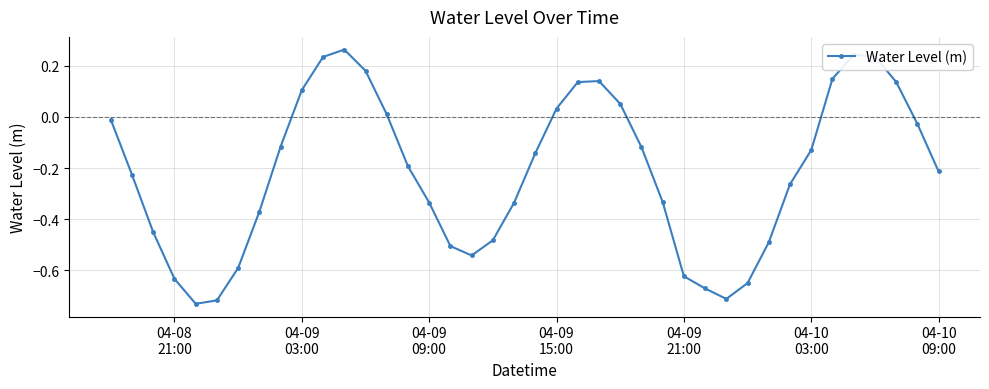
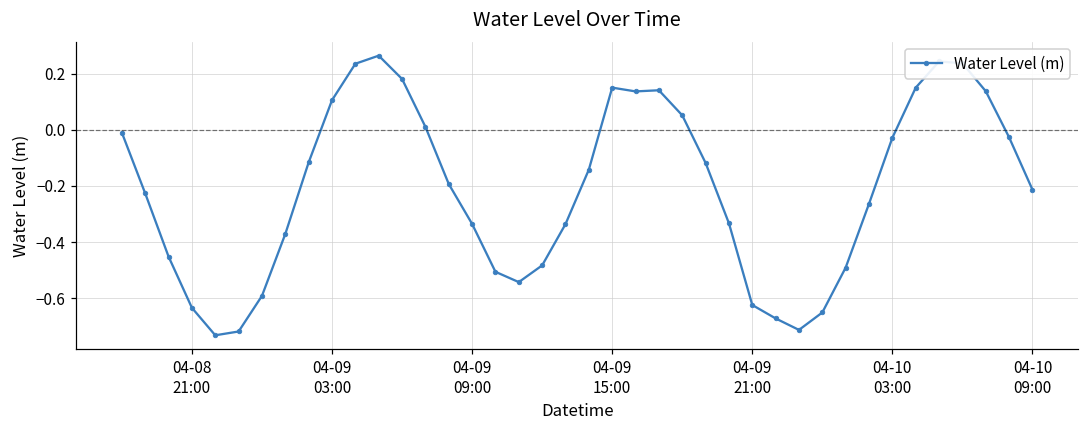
  {
    "04-08 21:00": -0.63,
    "04-09 03:00": 0.11,
    "04-09 09:00": -0.34,
-   "04-09 15:00": 0.03,
+   "04-09 15:00": 0.15,
    "04-09 21:00": -0.62,
-   "04-10 03:00": -0.13,
+   "04-10 03:00": -0.03,
    "04-10 09:00": -0.21
  }
